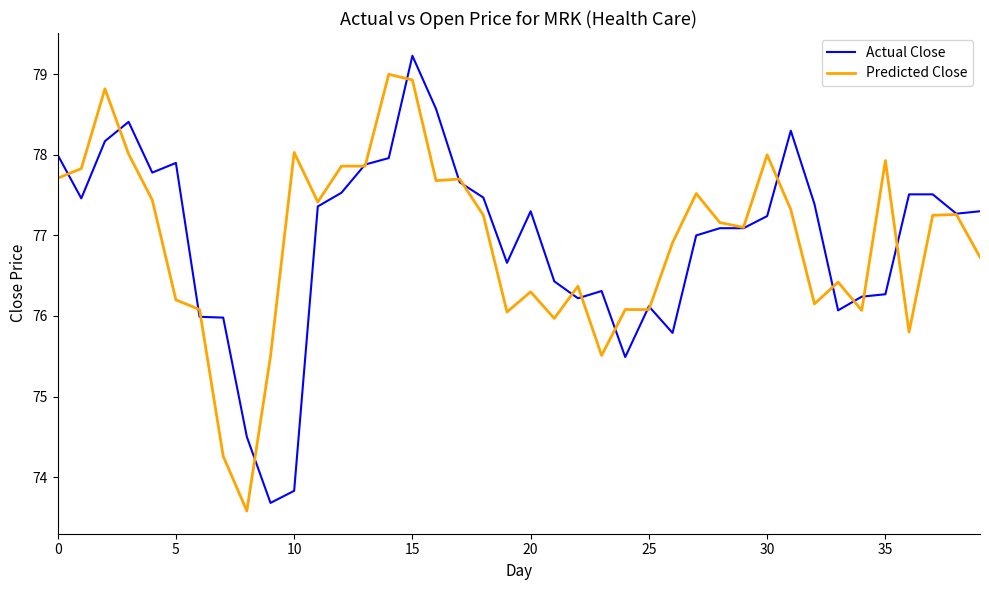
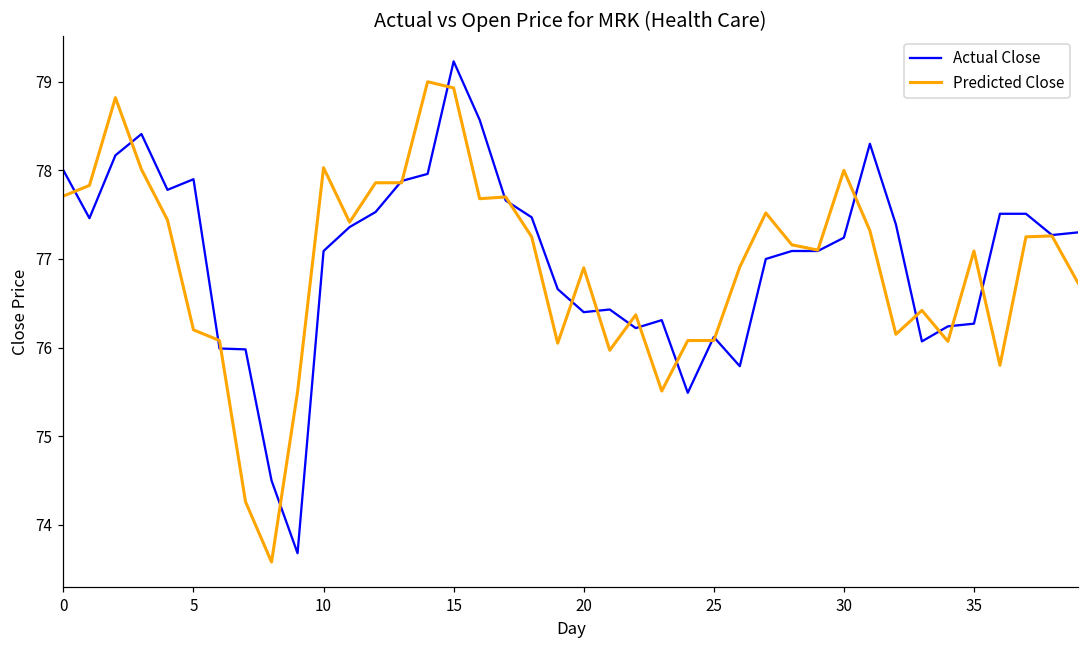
  {
    "Actual Close": {
      "0": 78.0,
      "5": 77.9,
-     "10": 73.8,
+     "10": 77.1,
      "15": 79.2,
-     "20": 77.3,
+     "20": 76.4,
      "25": 76.1,
      "30": 77.2,
      "35": 76.3
    },
    "Predicted Close": {
      "0": 77.7,
      "5": 76.2,
      "10": 78.0,
      "15": 78.9,
-     "20": 76.3,
+     "20": 76.9,
      "25": 76.1,
      "30": 78.0,
-     "35": 77.9
+     "35": 77.1
    }
  }
